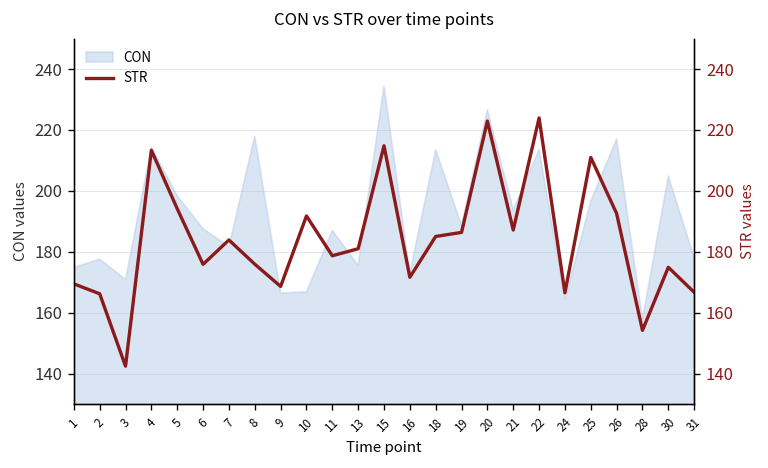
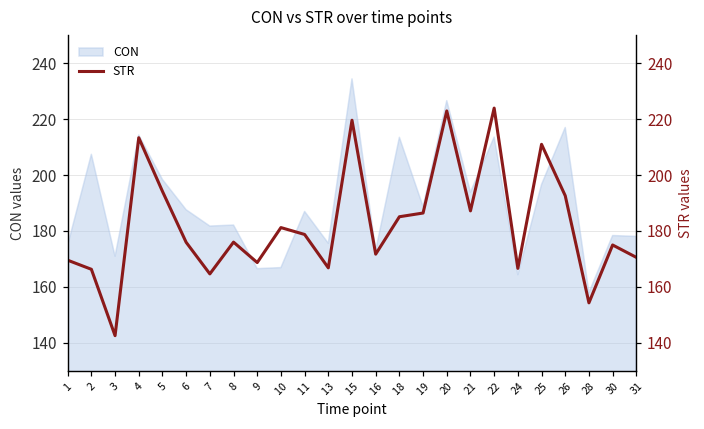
  {
    "CON": {
      "1": 175,
-     "2": 178,
+     "2": 207,
      "3": 171,
      "4": 214,
      "5": 198,
      "6": 188,
      "7": 182,
-     "8": 218,
+     "8": 182,
      "9": 166,
      "10": 167,
      "11": 187,
      "13": 176,
      "15": 234,
      "16": 173,
      "18": 213,
      "19": 189,
      "20": 227,
      "21": 194,
      "22": 214,
      "24": 164,
      "25": 197,
      "26": 217,
      "28": 158,
-     "30": 205,
+     "30": 178,
      "31": 178
    },
    "STR": {
      "1": 170,
      "2": 166,
      "3": 142,
      "4": 213,
      "5": 194,
      "6": 176,
-     "7": 184,
+     "7": 165,
      "8": 176,
      "9": 169,
-     "10": 192,
+     "10": 181,
      "11": 179,
-     "13": 181,
-     "15": 215,
+     "13": 167,
+     "15": 220,
      "16": 172,
      "18": 185,
      "19": 186,
      "20": 223,
      "21": 187,
      "22": 224,
      "24": 167,
      "25": 211,
      "26": 193,
      "28": 154,
      "30": 175,
-     "31": 167
+     "31": 171
    }
  }
